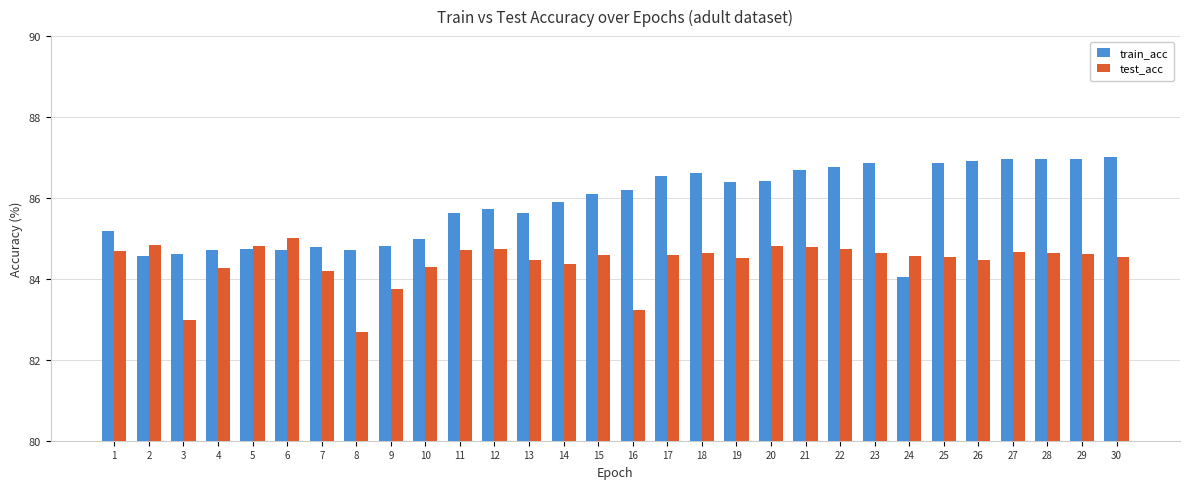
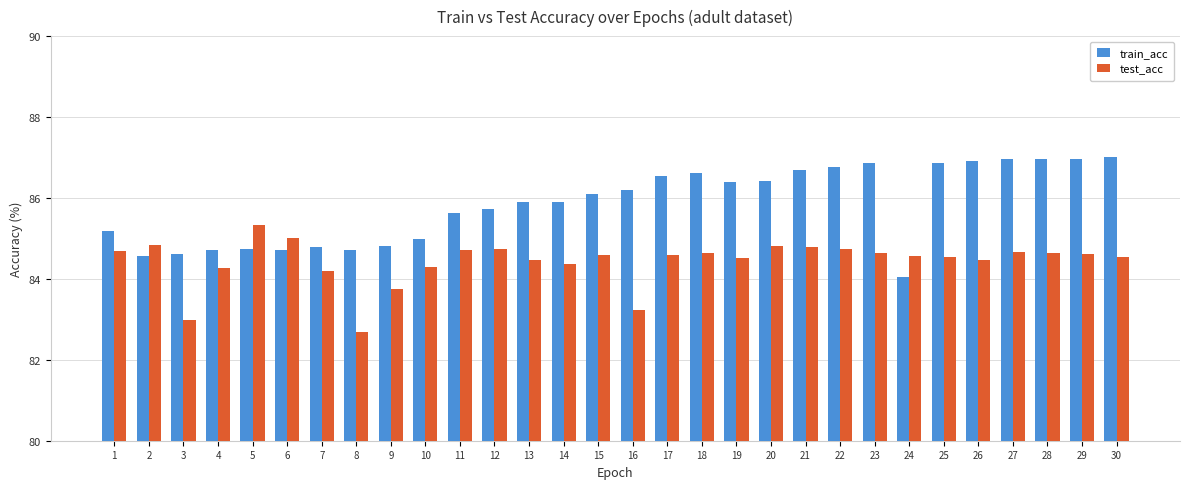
  {
    "train_acc": {
      "1": 85.2,
      "2": 84.6,
      "3": 84.6,
      "4": 84.7,
      "5": 84.7,
      "6": 84.7,
      "7": 84.8,
      "8": 84.7,
      "9": 84.8,
      "10": 85.0,
      "11": 85.6,
      "12": 85.7,
-     "13": 85.6,
+     "13": 85.9,
      "14": 85.9,
      "15": 86.1,
      "16": 86.2,
      "17": 86.6,
      "18": 86.6,
      "19": 86.4,
      "20": 86.4,
      "21": 86.7,
      "22": 86.8,
      "23": 86.9,
      "24": 84.0,
      "25": 86.9,
      "26": 86.9,
      "27": 87.0,
      "28": 87.0,
      "29": 87.0,
      "30": 87.0
    },
    "test_acc": {
      "1": 84.7,
      "2": 84.8,
      "3": 83.0,
      "4": 84.3,
-     "5": 84.8,
+     "5": 85.3,
      "6": 85.0,
      "7": 84.2,
      "8": 82.7,
      "9": 83.8,
      "10": 84.3,
      "11": 84.7,
      "12": 84.7,
      "13": 84.5,
      "14": 84.4,
      "15": 84.6,
      "16": 83.2,
      "17": 84.6,
      "18": 84.6,
      "19": 84.5,
      "20": 84.8,
      "21": 84.8,
      "22": 84.7,
      "23": 84.6,
      "24": 84.6,
      "25": 84.5,
      "26": 84.5,
      "27": 84.7,
      "28": 84.6,
      "29": 84.6,
      "30": 84.5
    }
  }
